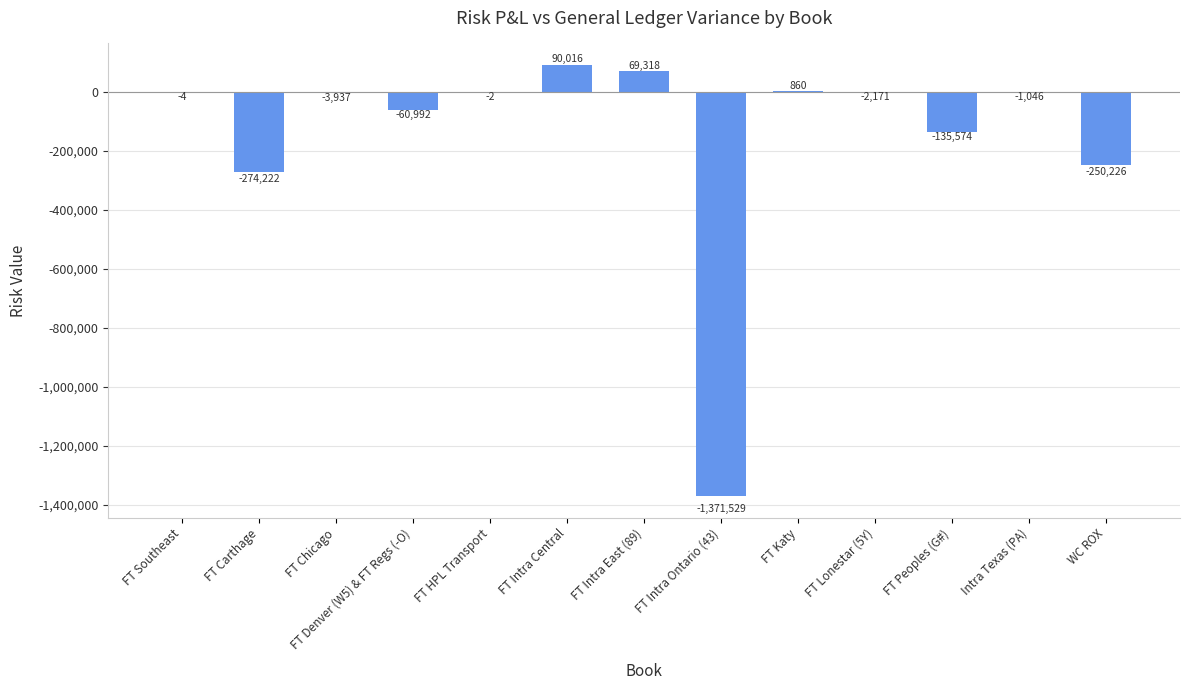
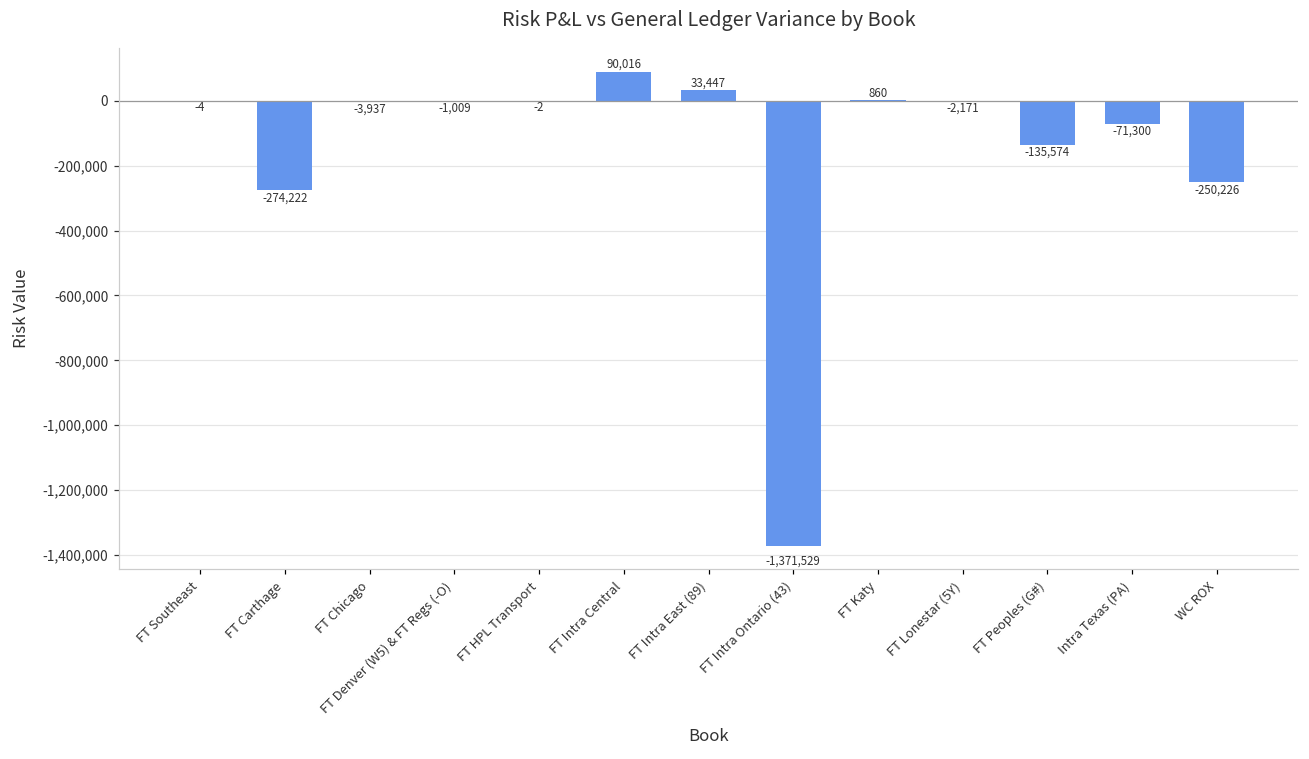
  {
    "FT Southeast": "-4",
    "FT Carthage": "-274,222",
    "FT Chicago": "-3,937",
-   "FT Denver (W5) & FT Regs (-O)": "-60,992",
+   "FT Denver (W5) & FT Regs (-O)": "-1,009",
    "FT HPL Transport": "-2",
    "FT Intra Central": "90,016",
-   "FT Intra East (89)": "69,318",
+   "FT Intra East (89)": "33,447",
    "FT Intra Ontario (43)": "-1,371,529",
    "FT Katy": "860",
    "FT Lonestar (5Y)": "-2,171",
    "FT Peoples (G#)": "-135,574",
-   "Intra Texas (PA)": "-1,046",
+   "Intra Texas (PA)": "-71,300",
    "WC ROX": "-250,226"
  }
